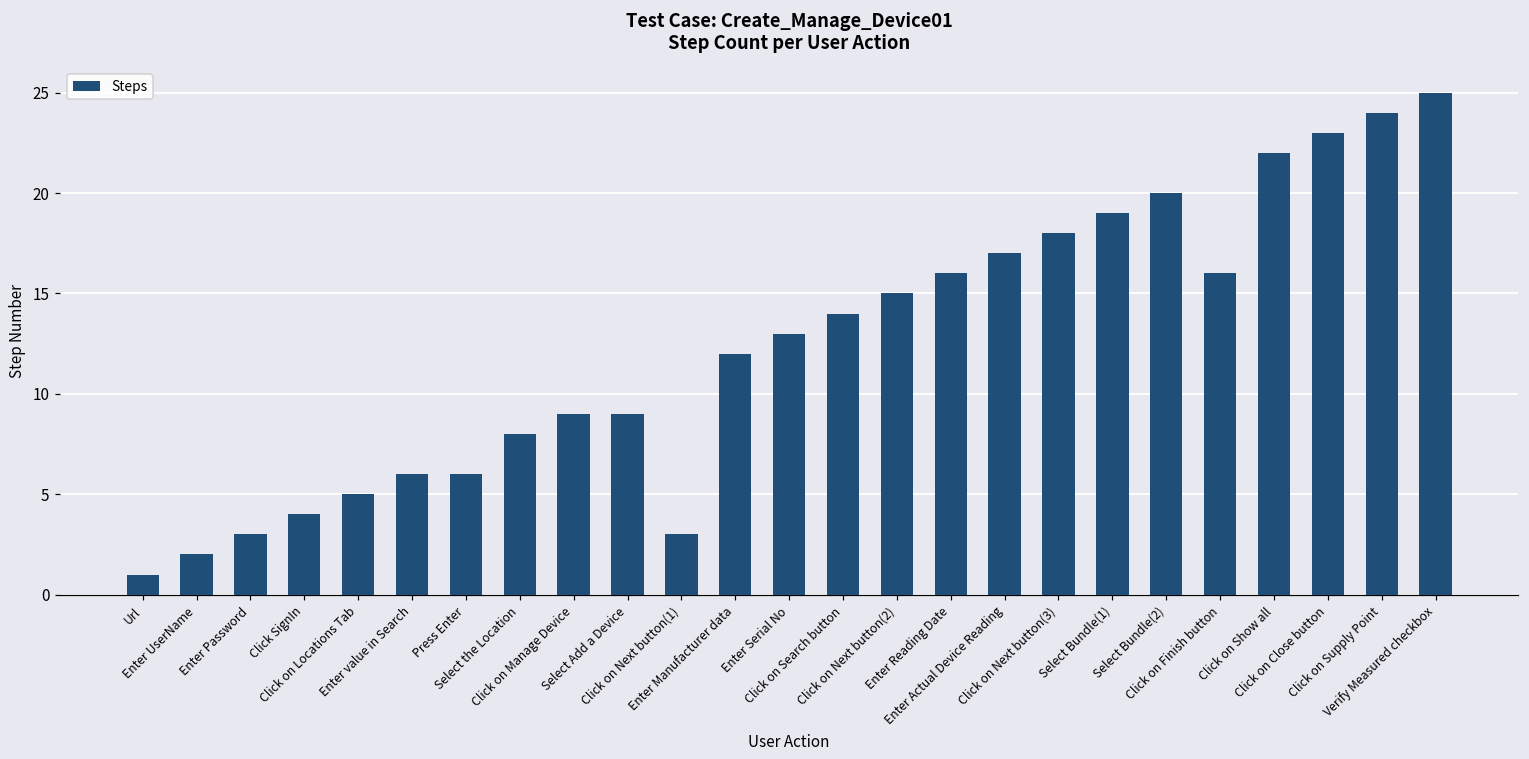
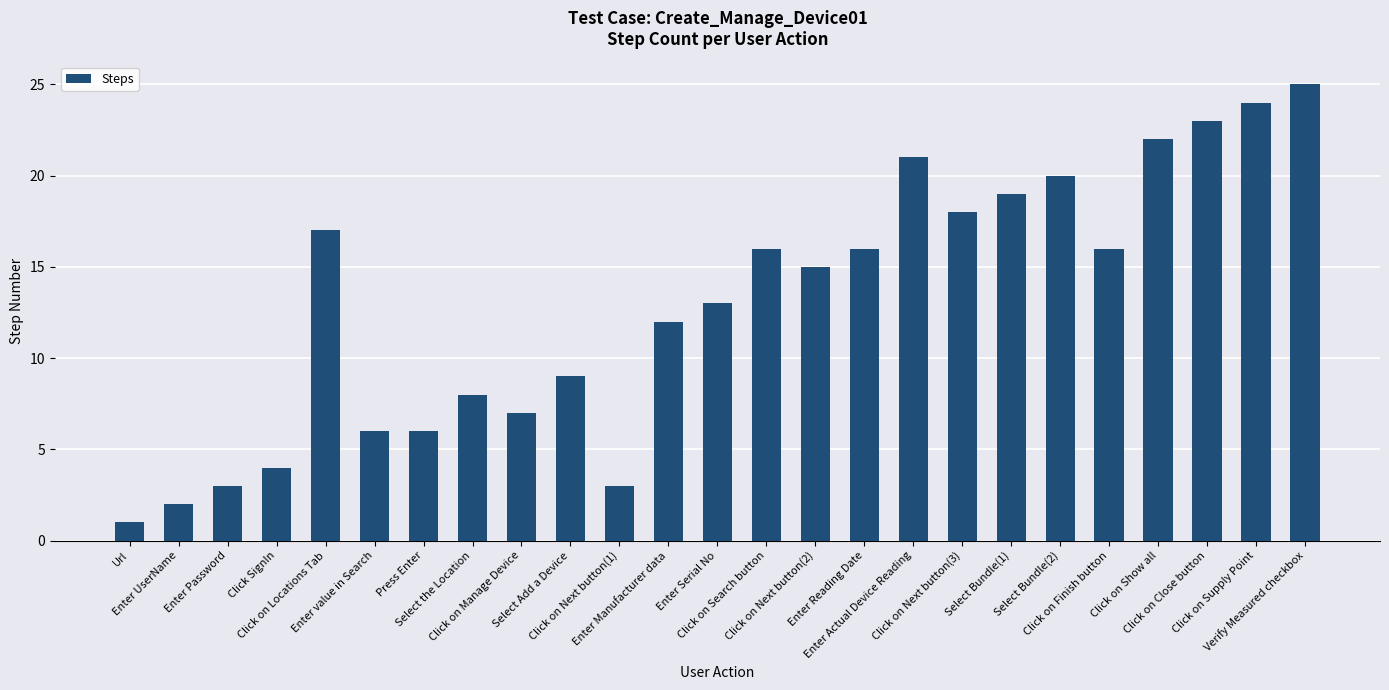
  {
    "Url": 1,
    "Enter UserName": 2,
    "Enter Password": 3,
    "Click SignIn": 4,
-   "Click on Locations Tab": 5,
+   "Click on Locations Tab": 17,
    "Enter value in Search": 6,
    "Press Enter": 6,
    "Select the Location": 8,
-   "Click on Manage Device": 9,
+   "Click on Manage Device": 7,
    "Select Add a Device": 9,
    "Click on Next button(1)": 3,
    "Enter Manufacturer data": 12,
    "Enter Serial No": 13,
-   "Click on Search button": 14,
+   "Click on Search button": 16,
    "Click on Next button(2)": 15,
    "Enter Reading Date": 16,
-   "Enter Actual Device Reading": 17,
+   "Enter Actual Device Reading": 21,
    "Click on Next button(3)": 18,
    "Select Bundle(1)": 19,
    "Select Bundle(2)": 20,
    "Click on Finish button": 16,
    "Click on Show all": 22,
    "Click on Close button": 23,
    "Click on Supply Point": 24,
    "Verify Measured checkbox": 25
  }
